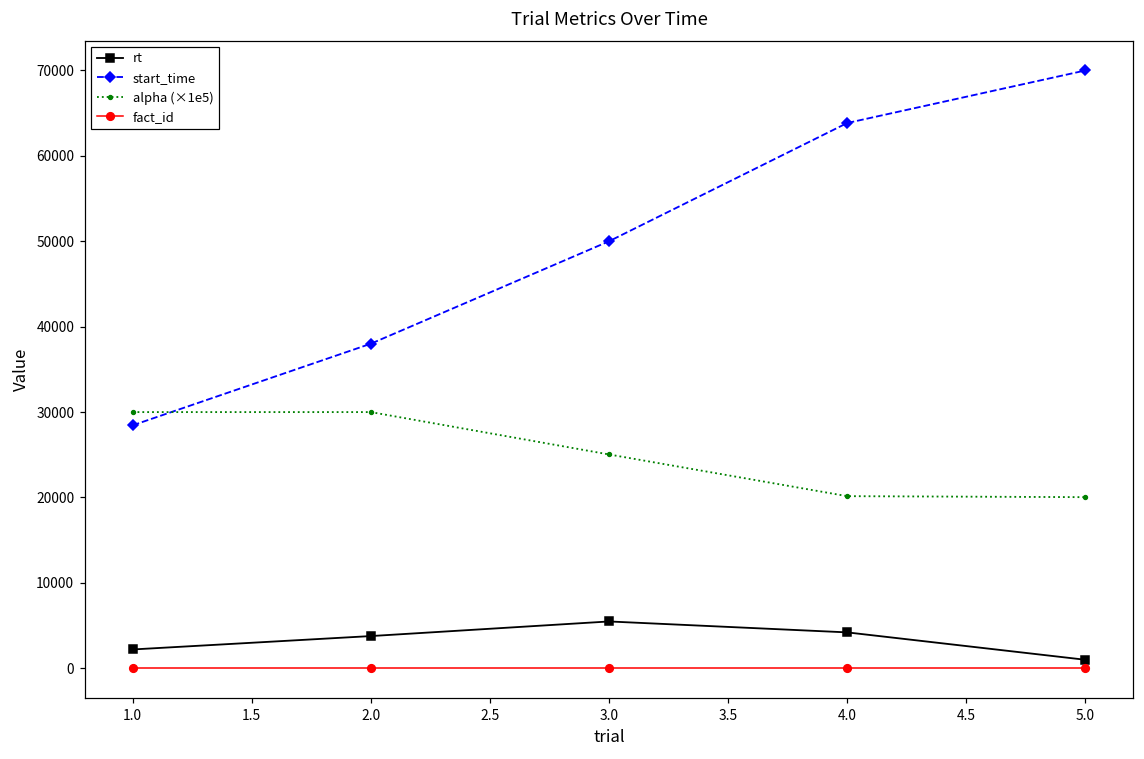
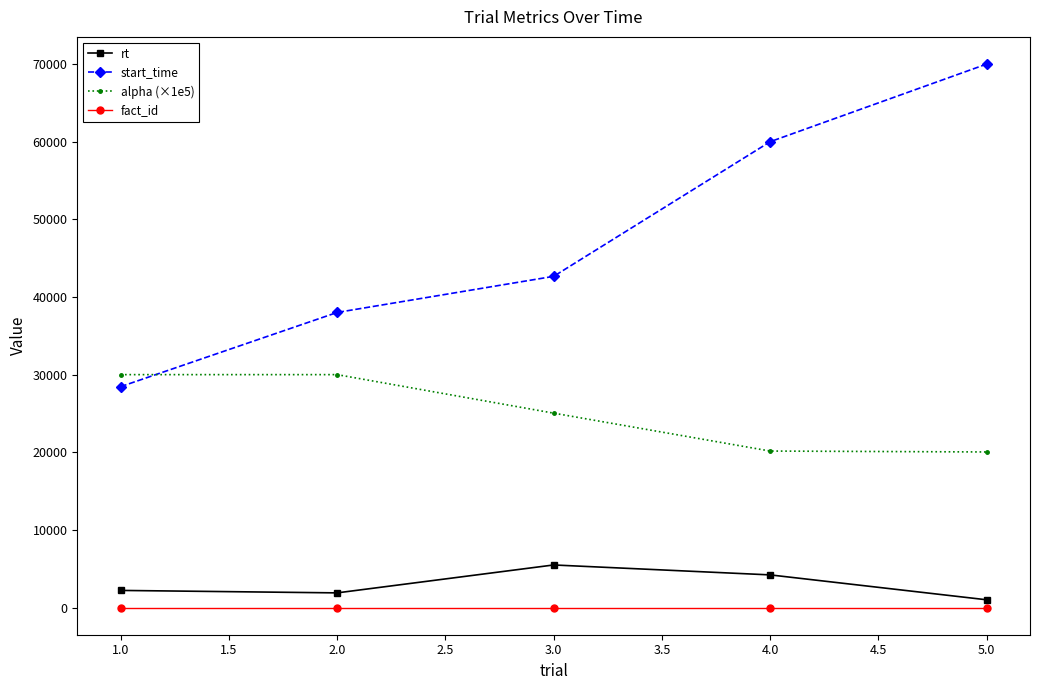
  {
    "rt": {
      "1.0": 2000,
-     "2.0": 4000,
+     "2.0": 2000,
      "3.0": 5000,
      "4.0": 4000,
      "5.0": 1000
    },
    "start_time": {
      "1.0": 28000,
      "2.0": 38000,
-     "3.0": 50000,
-     "4.0": 64000,
+     "3.0": 43000,
+     "4.0": 60000,
      "5.0": 70000
    },
    "alpha (×1e5)": {
      "1.0": 30000,
      "2.0": 30000,
      "3.0": 25000,
      "4.0": 20000,
      "5.0": 20000
    },
    "fact_id": {
      "1.0": 0,
      "2.0": 0,
      "3.0": 0,
      "4.0": 0,
      "5.0": 0
    }
  }
